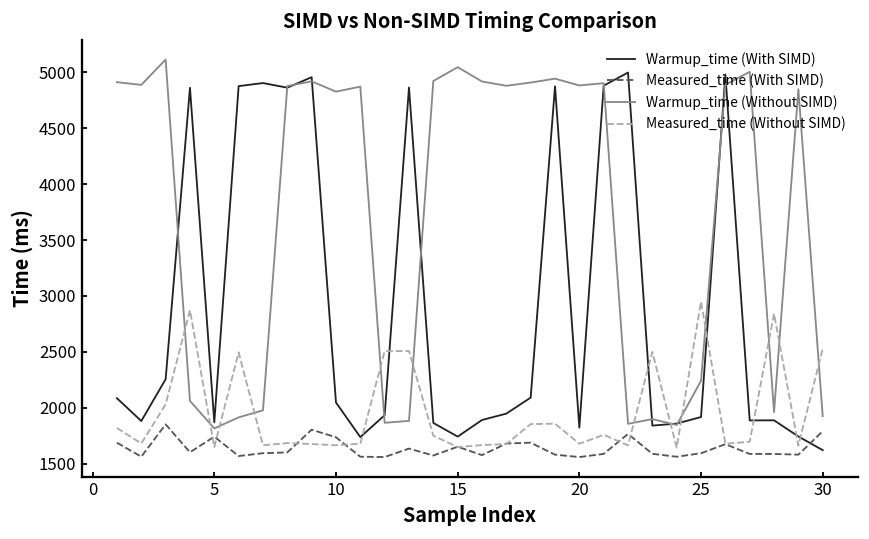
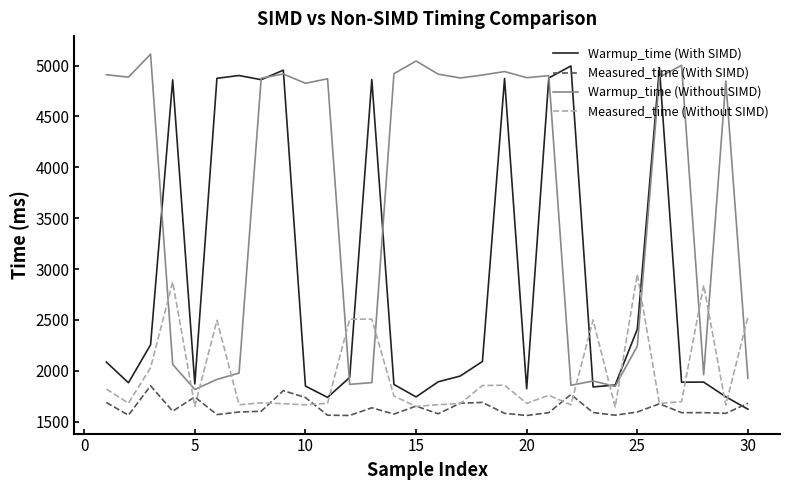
  {
    "Warmup_time (With SIMD)": {
      "5": 1870,
-     "10": 2050,
+     "10": 1850,
      "15": 1740,
      "20": 1820,
-     "25": 1920,
+     "25": 2410,
      "30": 1620
    },
    "Measured_time (With SIMD)": {
      "5": 1740,
      "10": 1740,
      "20": 1560,
      "25": 1600,
-     "30": 1790
+     "30": 1680
    }
  }
